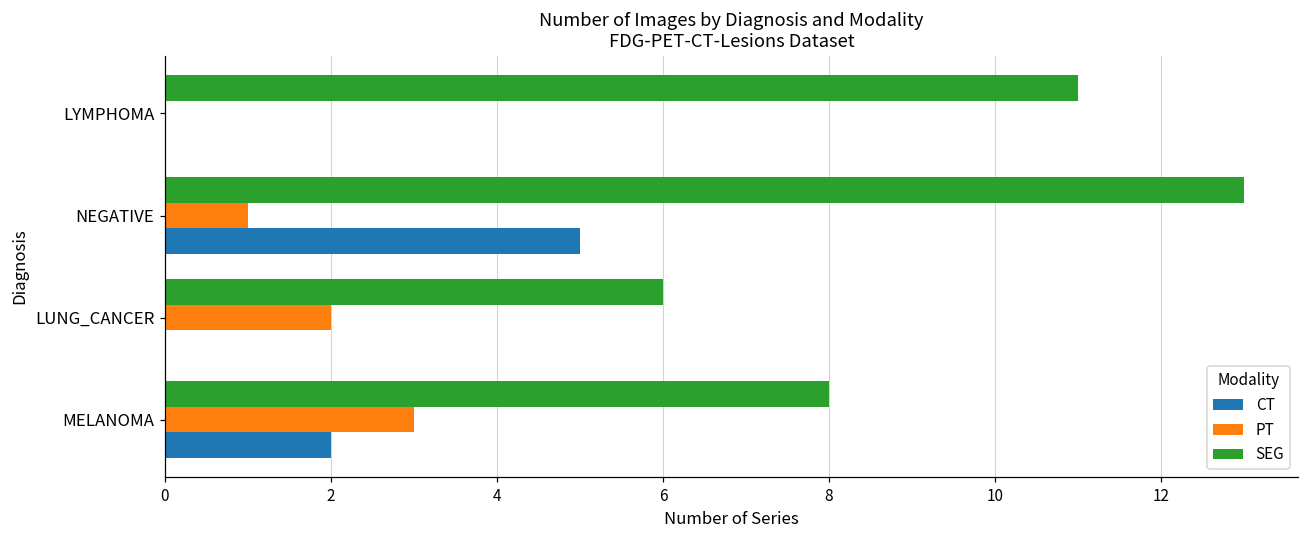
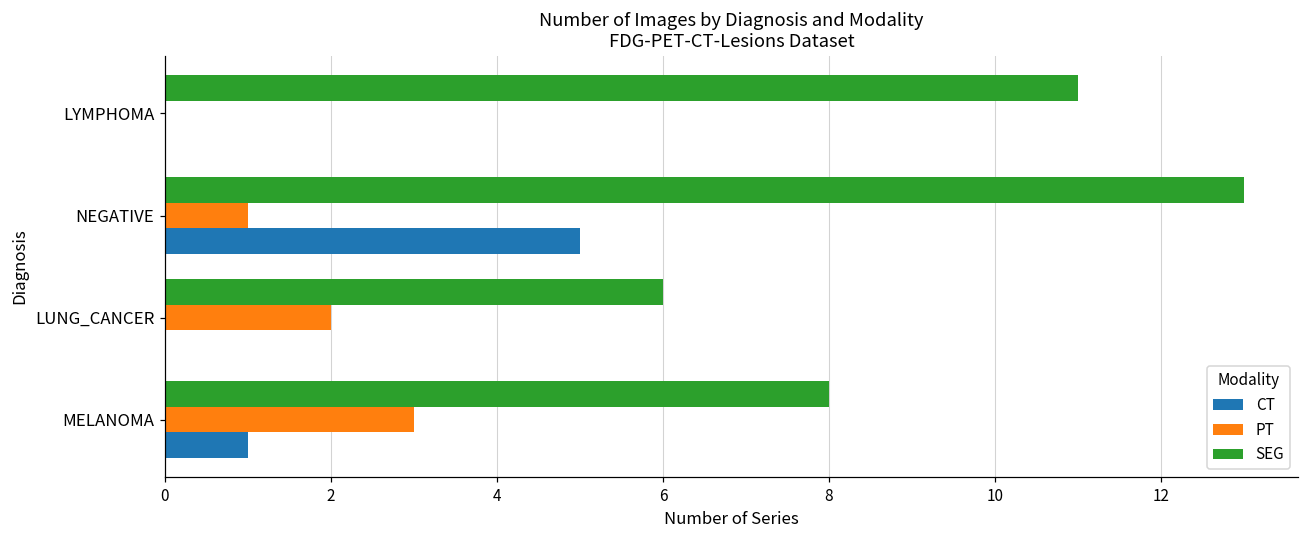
  {
    "CT": {
      "LYMPHOMA": 0,
      "NEGATIVE": 5,
      "LUNG_CANCER": 0,
-     "MELANOMA": 2
+     "MELANOMA": 1
    },
    "PT": {
      "LYMPHOMA": 0,
      "NEGATIVE": 1,
      "LUNG_CANCER": 2,
      "MELANOMA": 3
    },
    "SEG": {
      "LYMPHOMA": 11,
      "NEGATIVE": 13,
      "LUNG_CANCER": 6,
      "MELANOMA": 8
    }
  }
